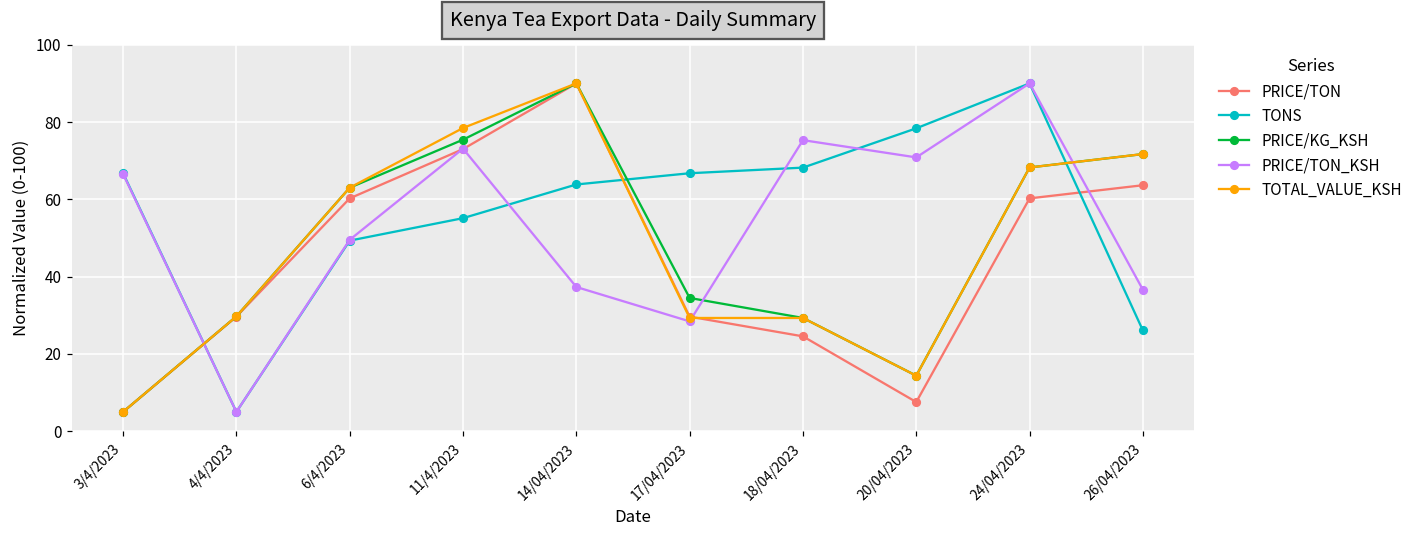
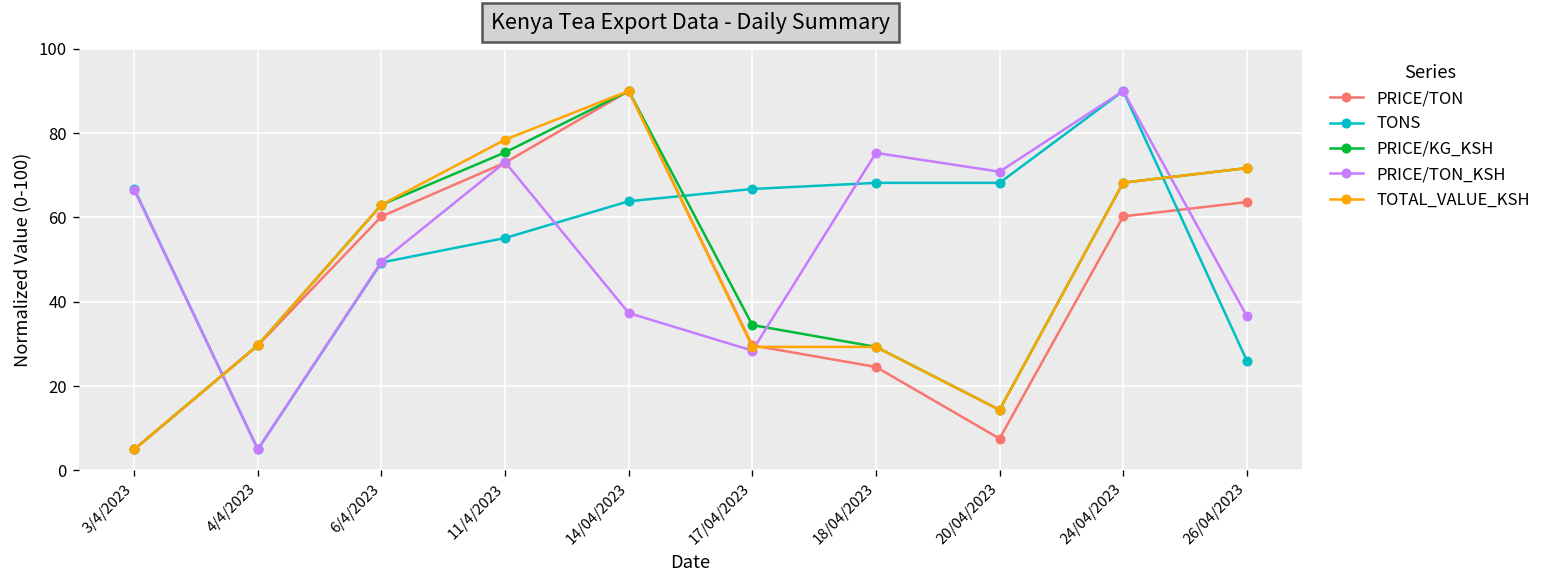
  {
    "PRICE/TON": {
      "6/4/2023": 60,
      "18/04/2023": 25,
      "20/04/2023": 8,
      "24/04/2023": 60,
      "26/04/2023": 64
    },
    "TONS": {
      "11/4/2023": 55,
      "14/04/2023": 64,
      "17/04/2023": 67,
      "18/04/2023": 68,
-     "20/04/2023": 78,
+     "20/04/2023": 68,
      "26/04/2023": 26
    },
    "PRICE/KG_KSH": {
      "11/4/2023": 75,
      "17/04/2023": 34
    },
    "PRICE/TON_KSH": {
      "14/04/2023": 37,
      "17/04/2023": 28,
      "18/04/2023": 75,
      "20/04/2023": 71,
      "26/04/2023": 37
    },
    "TOTAL_VALUE_KSH": {
      "11/4/2023": 78
    }
  }
